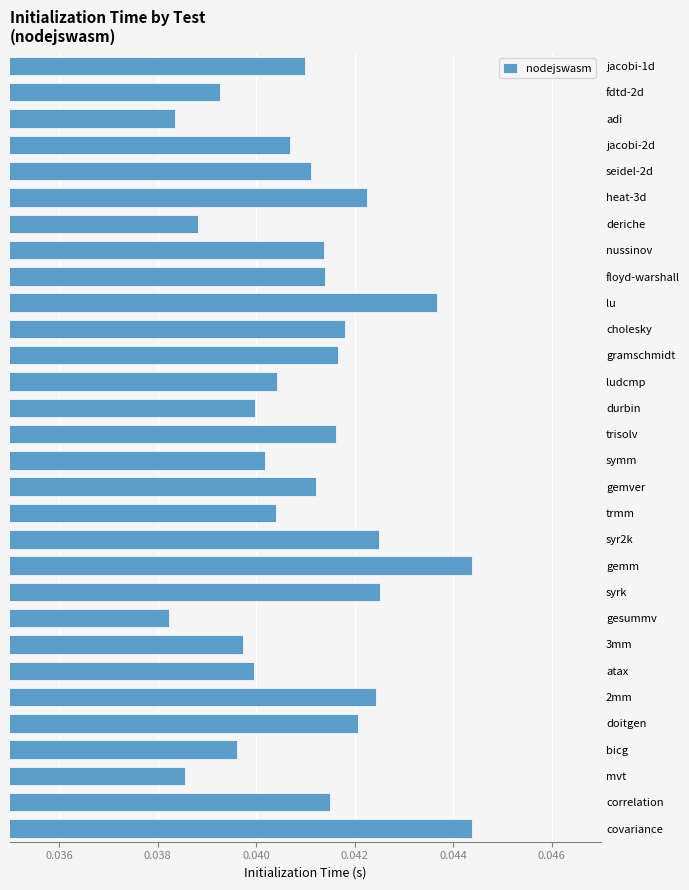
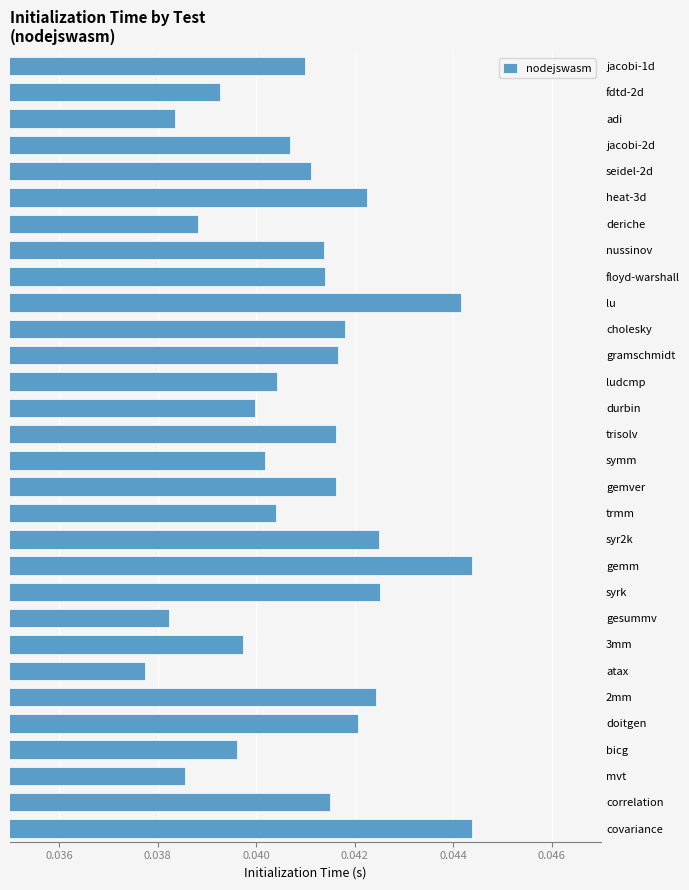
  {
    "jacobi-1d": 0.0410,
    "fdtd-2d": 0.0393,
    "adi": 0.0383,
    "jacobi-2d": 0.0407,
    "seidel-2d": 0.0411,
    "heat-3d": 0.0423,
    "deriche": 0.0388,
    "nussinov": 0.0414,
    "floyd-warshall": 0.0414,
-   "lu": 0.0437,
+   "lu": 0.0441,
    "cholesky": 0.0418,
    "gramschmidt": 0.0417,
    "ludcmp": 0.0404,
    "durbin": 0.0400,
    "trisolv": 0.0416,
    "symm": 0.0402,
-   "gemver": 0.0412,
+   "gemver": 0.0416,
    "trmm": 0.0404,
    "syr2k": 0.0425,
    "gemm": 0.0444,
    "syrk": 0.0425,
    "gesummv": 0.0382,
    "3mm": 0.0397,
-   "atax": 0.0399,
+   "atax": 0.0377,
    "2mm": 0.0424,
    "doitgen": 0.0421,
    "bicg": 0.0396,
    "mvt": 0.0386,
    "correlation": 0.0415,
    "covariance": 0.0444
  }
